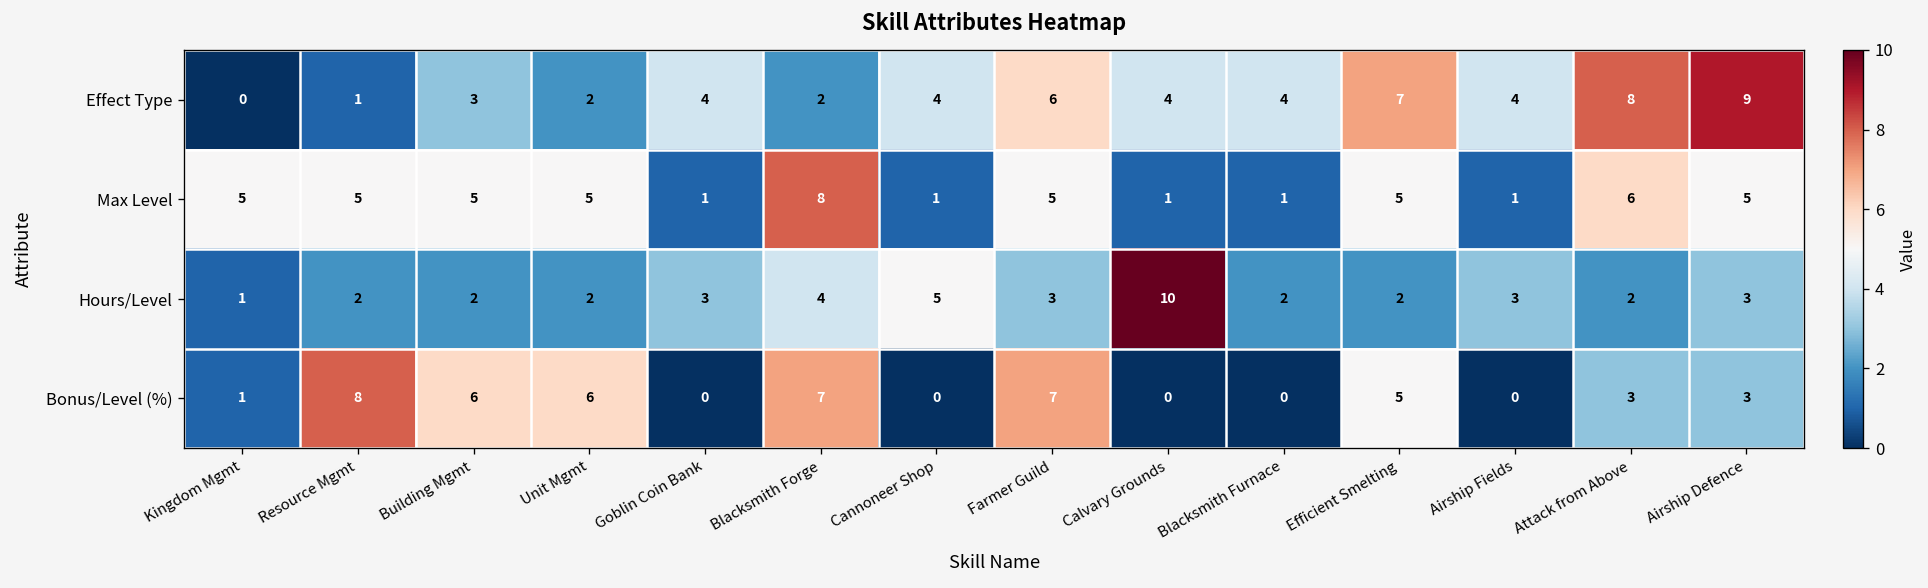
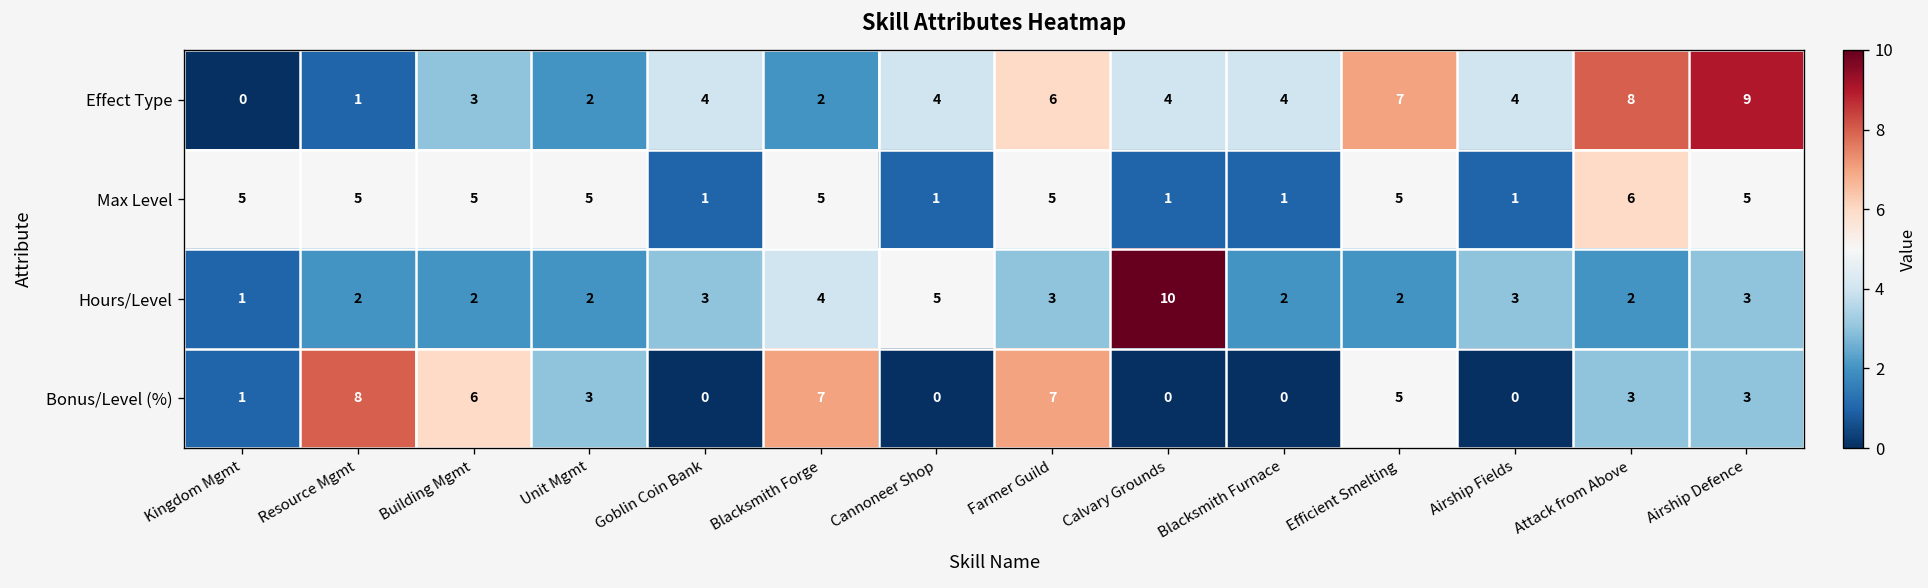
  {
    "Effect Type": {
      "Kingdom Mgmt": 0,
      "Resource Mgmt": 1,
      "Building Mgmt": 3,
      "Unit Mgmt": 2,
      "Goblin Coin Bank": 4,
      "Blacksmith Forge": 2,
      "Cannoneer Shop": 4,
      "Farmer Guild": 6,
      "Calvary Grounds": 4,
      "Blacksmith Furnace": 4,
      "Efficient Smelting": 7,
      "Airship Fields": 4,
      "Attack from Above": 8,
      "Airship Defence": 9
    },
    "Max Level": {
      "Kingdom Mgmt": 5,
      "Resource Mgmt": 5,
      "Building Mgmt": 5,
      "Unit Mgmt": 5,
      "Goblin Coin Bank": 1,
-     "Blacksmith Forge": 8,
+     "Blacksmith Forge": 5,
      "Cannoneer Shop": 1,
      "Farmer Guild": 5,
      "Calvary Grounds": 1,
      "Blacksmith Furnace": 1,
      "Efficient Smelting": 5,
      "Airship Fields": 1,
      "Attack from Above": 6,
      "Airship Defence": 5
    },
    "Hours/Level": {
      "Kingdom Mgmt": 1,
      "Resource Mgmt": 2,
      "Building Mgmt": 2,
      "Unit Mgmt": 2,
      "Goblin Coin Bank": 3,
      "Blacksmith Forge": 4,
      "Cannoneer Shop": 5,
      "Farmer Guild": 3,
      "Calvary Grounds": 10,
      "Blacksmith Furnace": 2,
      "Efficient Smelting": 2,
      "Airship Fields": 3,
      "Attack from Above": 2,
      "Airship Defence": 3
    },
    "Bonus/Level (%)": {
      "Kingdom Mgmt": 1,
      "Resource Mgmt": 8,
      "Building Mgmt": 6,
-     "Unit Mgmt": 6,
+     "Unit Mgmt": 3,
      "Goblin Coin Bank": 0,
      "Blacksmith Forge": 7,
      "Cannoneer Shop": 0,
      "Farmer Guild": 7,
      "Calvary Grounds": 0,
      "Blacksmith Furnace": 0,
      "Efficient Smelting": 5,
      "Airship Fields": 0,
      "Attack from Above": 3,
      "Airship Defence": 3
    }
  }
